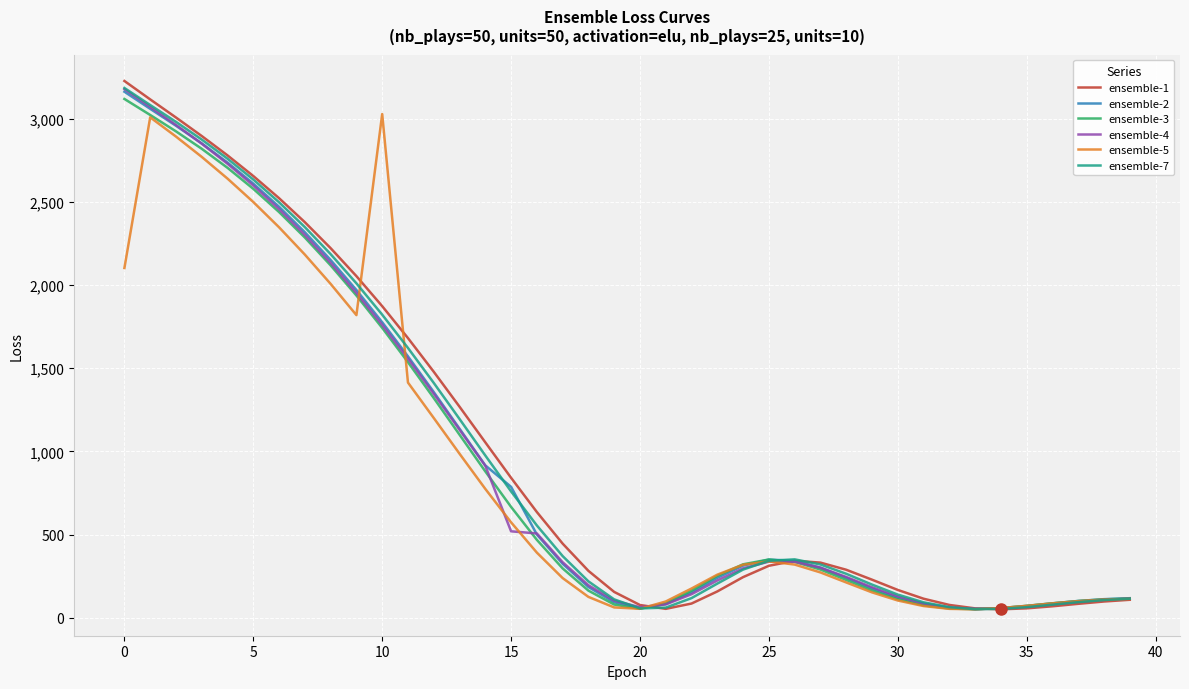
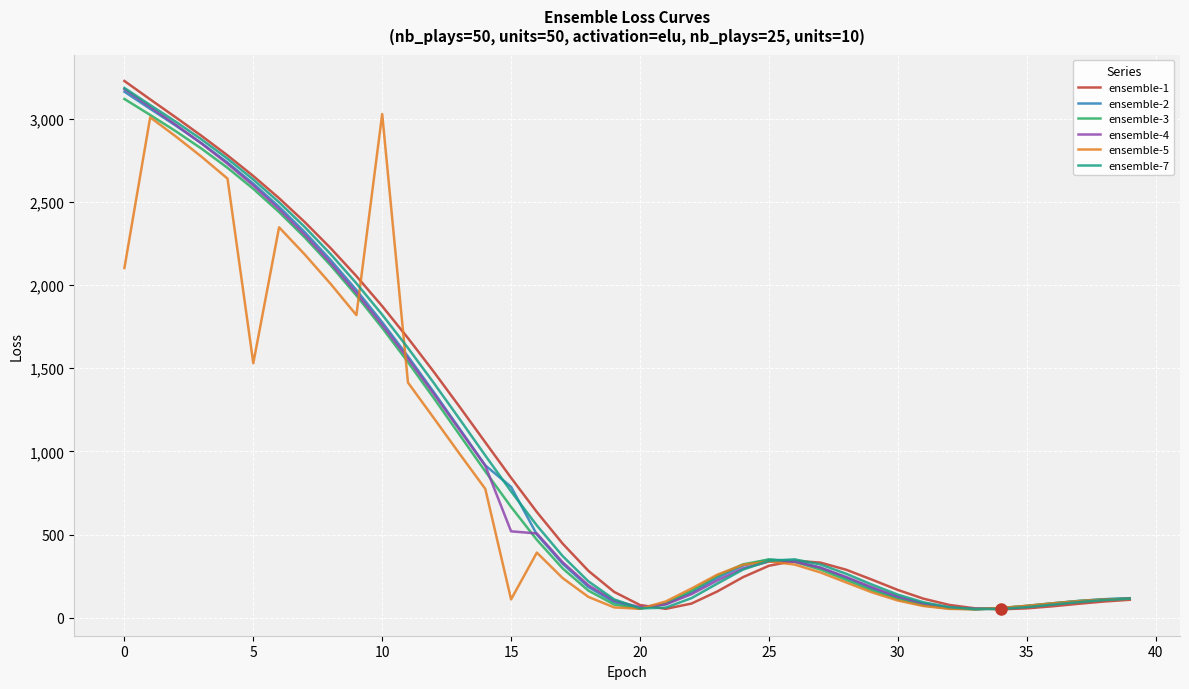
  {
    "ensemble-2": {
      "10": "1,780",
      "15": "790"
    },
    "ensemble-4": {
      "10": "1,760",
      "15": "520"
    },
    "ensemble-5": {
      "0": "2,100",
-     "5": "2,500",
+     "5": "1,530",
      "10": "3,030",
-     "15": "570"
+     "15": "110"
    }
  }
